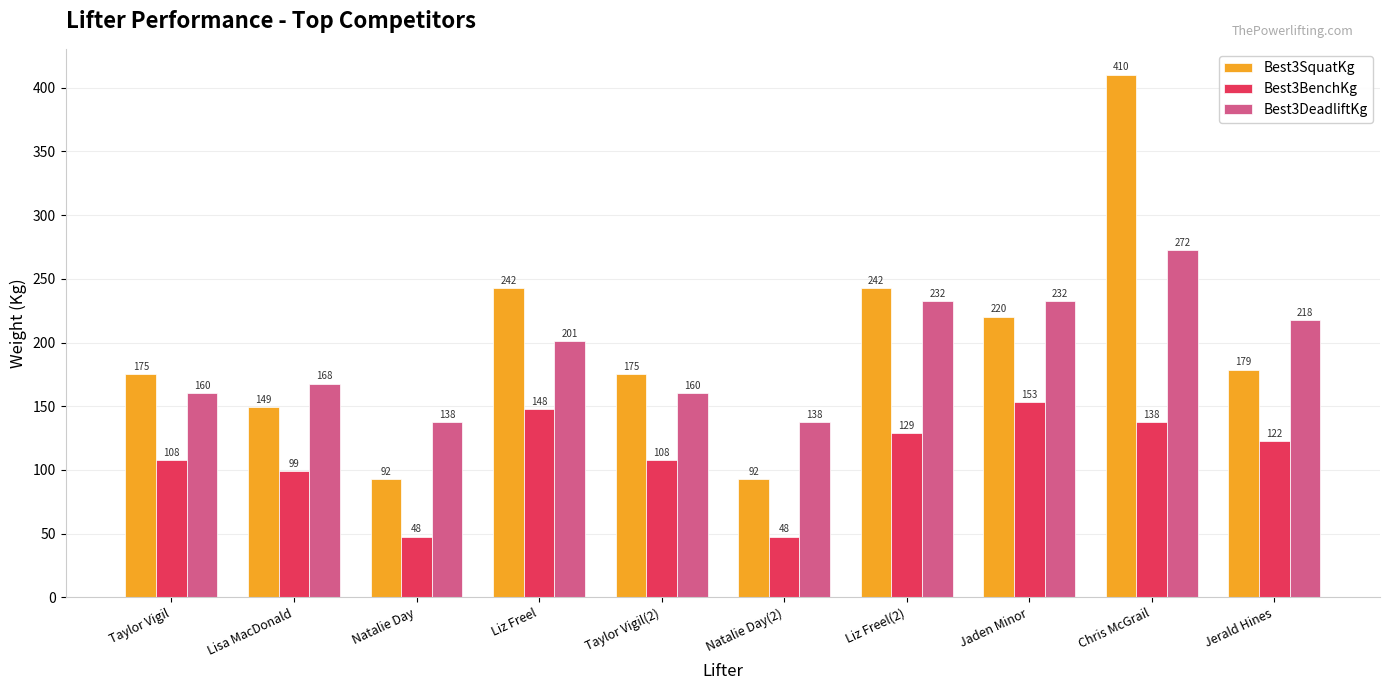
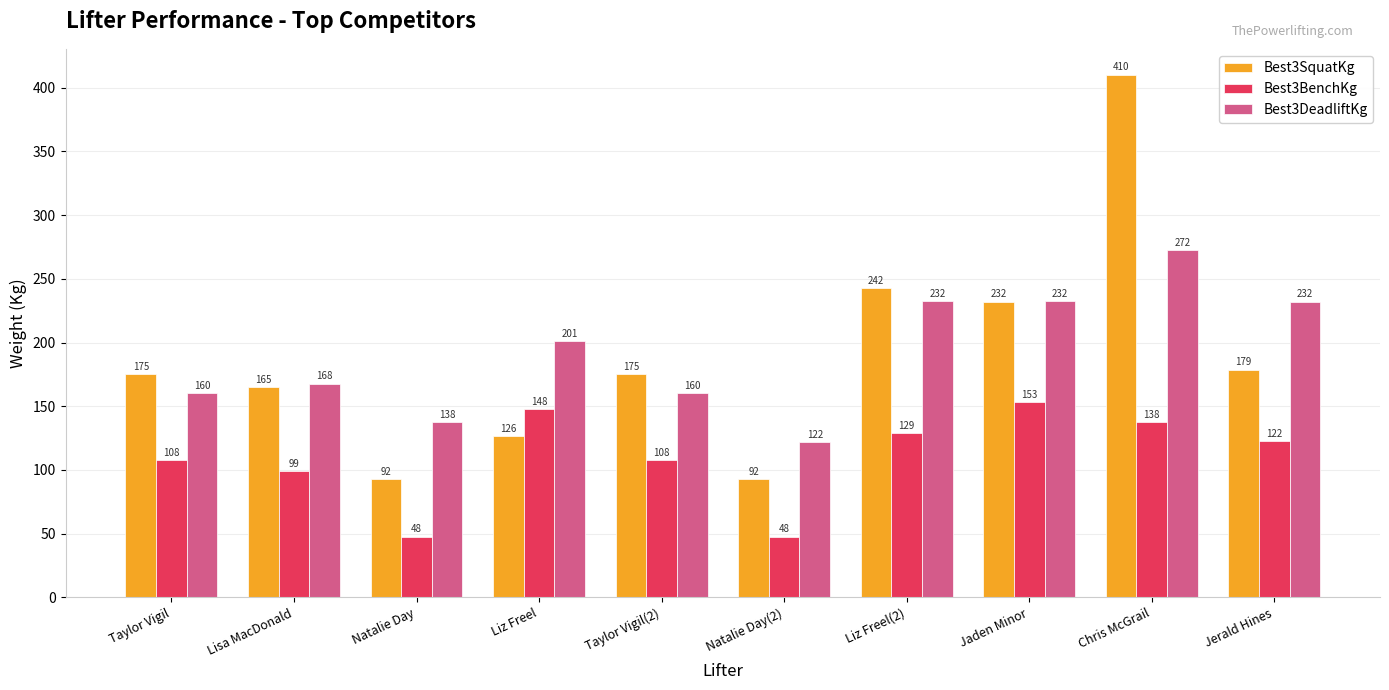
  {
    "Best3SquatKg": {
      "Taylor Vigil": 175,
-     "Lisa MacDonald": 149,
+     "Lisa MacDonald": 165,
      "Natalie Day": 92,
-     "Liz Freel": 242,
+     "Liz Freel": 126,
      "Taylor Vigil(2)": 175,
      "Natalie Day(2)": 92,
      "Liz Freel(2)": 242,
-     "Jaden Minor": 220,
+     "Jaden Minor": 232,
      "Chris McGrail": 410,
      "Jerald Hines": 179
    },
    "Best3BenchKg": {
      "Taylor Vigil": 108,
      "Lisa MacDonald": 99,
      "Natalie Day": 48,
      "Liz Freel": 148,
      "Taylor Vigil(2)": 108,
      "Natalie Day(2)": 48,
      "Liz Freel(2)": 129,
      "Jaden Minor": 153,
      "Chris McGrail": 138,
      "Jerald Hines": 122
    },
    "Best3DeadliftKg": {
      "Taylor Vigil": 160,
      "Lisa MacDonald": 168,
      "Natalie Day": 138,
      "Liz Freel": 201,
      "Taylor Vigil(2)": 160,
-     "Natalie Day(2)": 138,
+     "Natalie Day(2)": 122,
      "Liz Freel(2)": 232,
      "Jaden Minor": 232,
      "Chris McGrail": 272,
-     "Jerald Hines": 218
+     "Jerald Hines": 232
    }
  }
